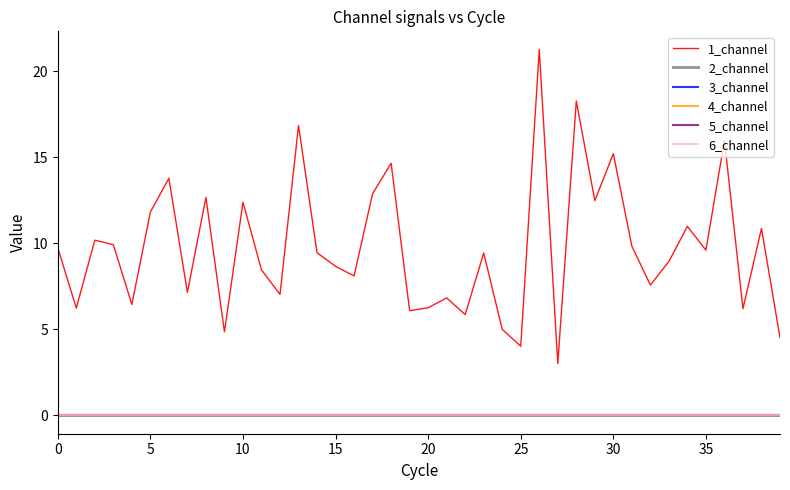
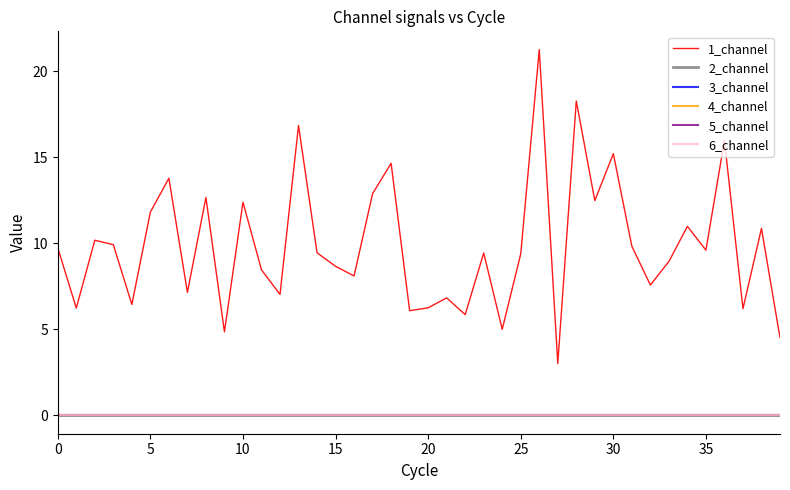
  {
    "1_channel": {
      "0": 9.7,
      "5": 11.8,
      "10": 12.4,
      "15": 8.7,
      "20": 6.3,
-     "25": 4.0,
+     "25": 9.4,
      "30": 15.2,
      "35": 9.6
    },
    "6_channel": {
      "0": 0.0,
      "5": 0.0,
      "10": 0.0,
      "15": 0.0,
      "20": 0.0,
      "25": 0.0,
      "30": 0.0,
      "35": 0.0
    }
  }
